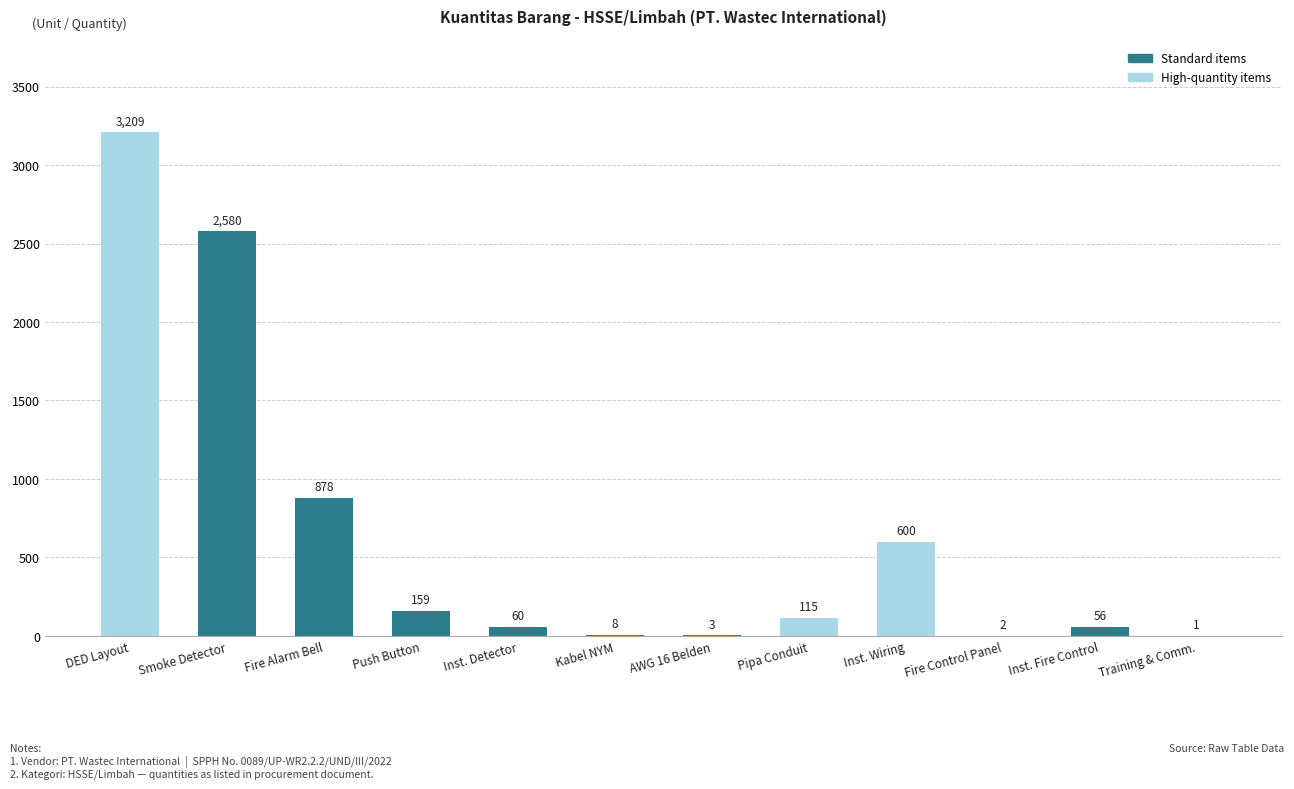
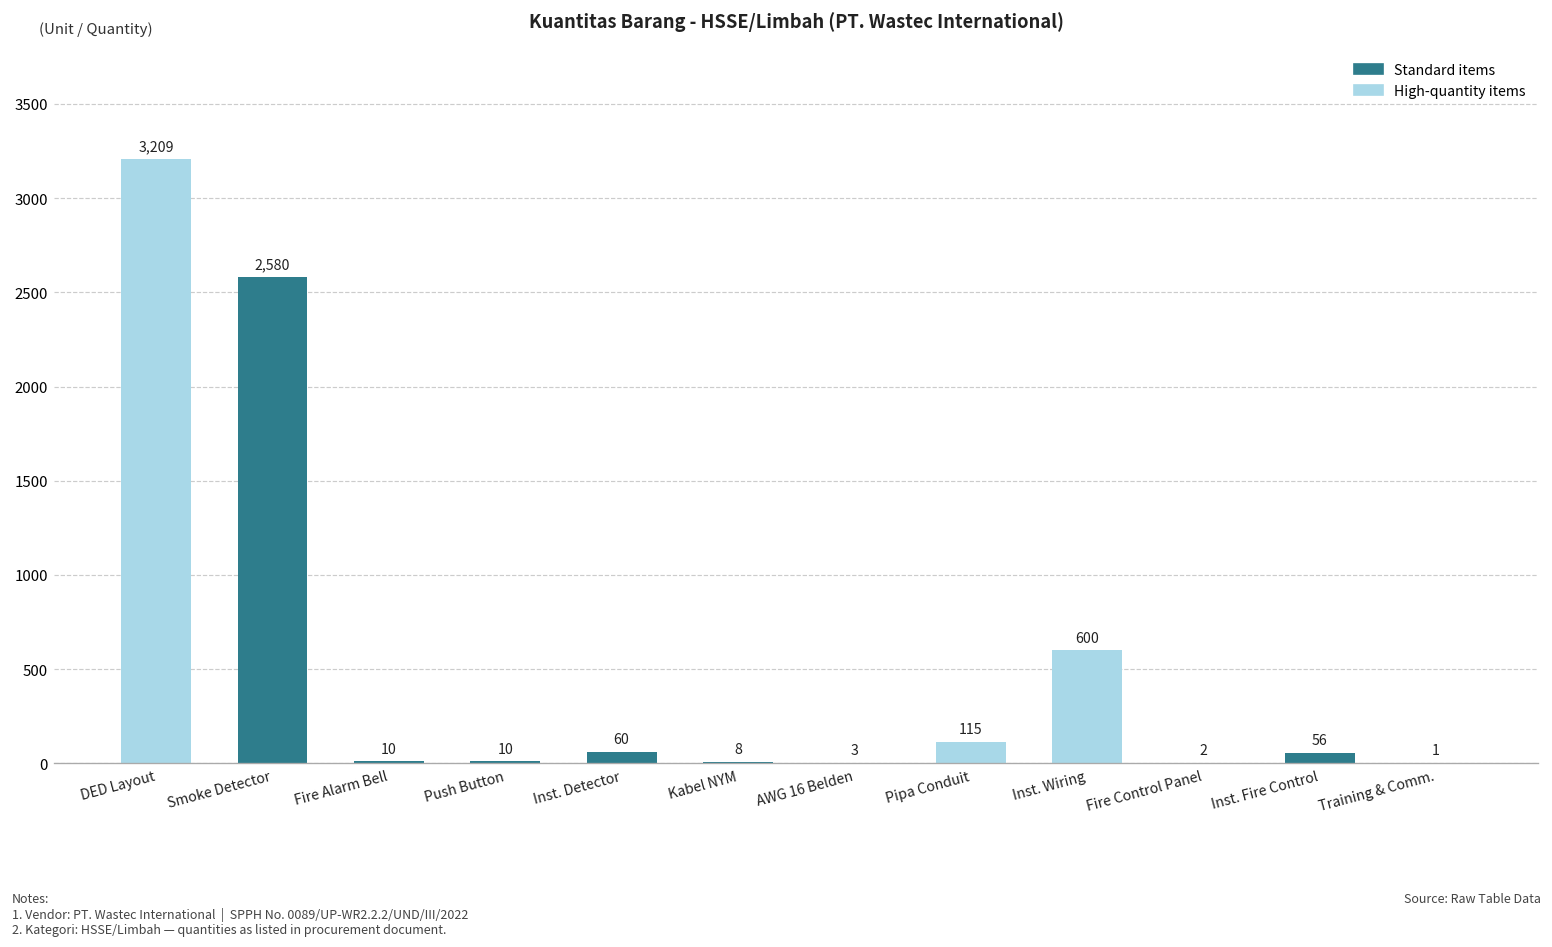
  {
    "DED Layout": "3,209",
    "Smoke Detector": "2,580",
-   "Fire Alarm Bell": "878",
-   "Push Button": "159",
+   "Fire Alarm Bell": "10",
+   "Push Button": "10",
    "Inst. Detector": "60",
    "Kabel NYM": "8",
    "AWG 16 Belden": "3",
    "Pipa Conduit": "115",
    "Inst. Wiring": "600",
    "Fire Control Panel": "2",
    "Inst. Fire Control": "56",
    "Training & Comm.": "1"
  }
